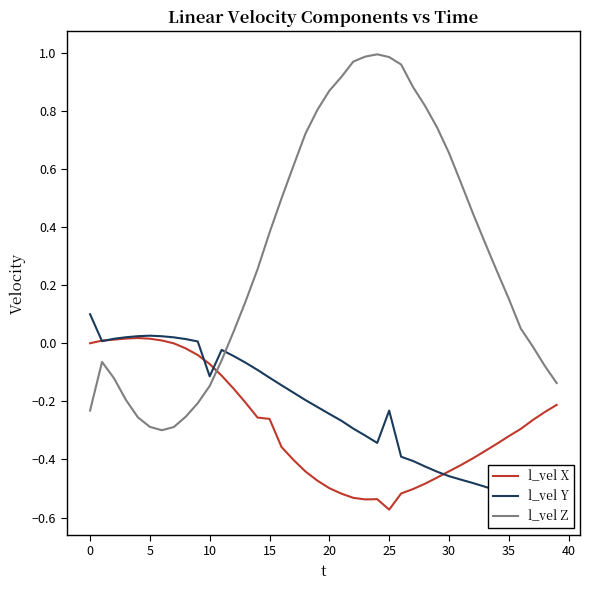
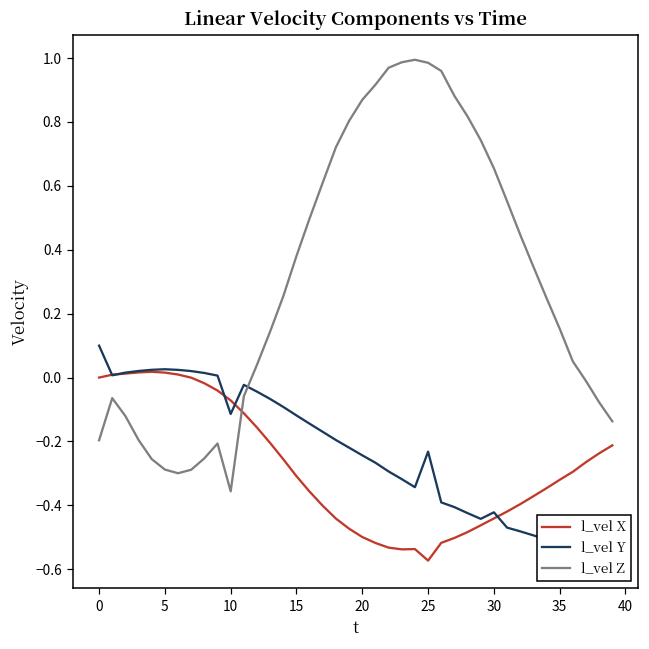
  {
    "l_vel X": {
      "0": 0.00,
      "5": 0.02,
      "10": -0.07,
-     "15": -0.26,
+     "15": -0.31,
      "20": -0.50,
      "25": -0.57,
      "30": -0.44,
      "35": -0.32
    },
    "l_vel Y": {
      "0": 0.10,
      "5": 0.03,
      "10": -0.11,
      "15": -0.12,
      "20": -0.24,
      "25": -0.23,
-     "30": -0.46
+     "30": -0.42
    },
    "l_vel Z": {
-     "0": -0.23,
+     "0": -0.20,
      "5": -0.29,
-     "10": -0.15,
+     "10": -0.36,
      "15": 0.38,
      "20": 0.87,
      "25": 0.99,
      "30": 0.66,
      "35": 0.15
    }
  }
